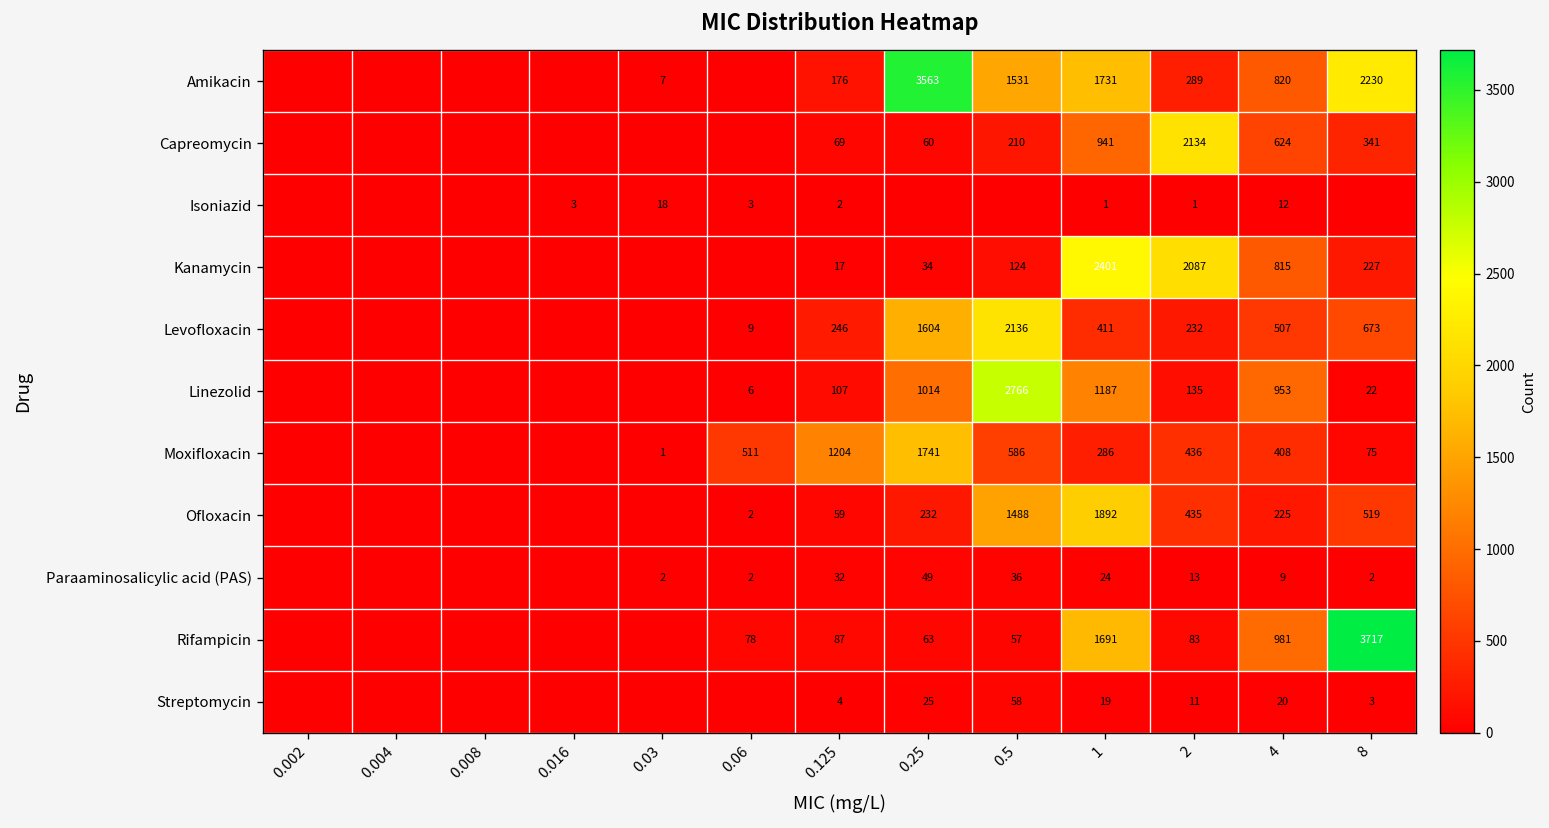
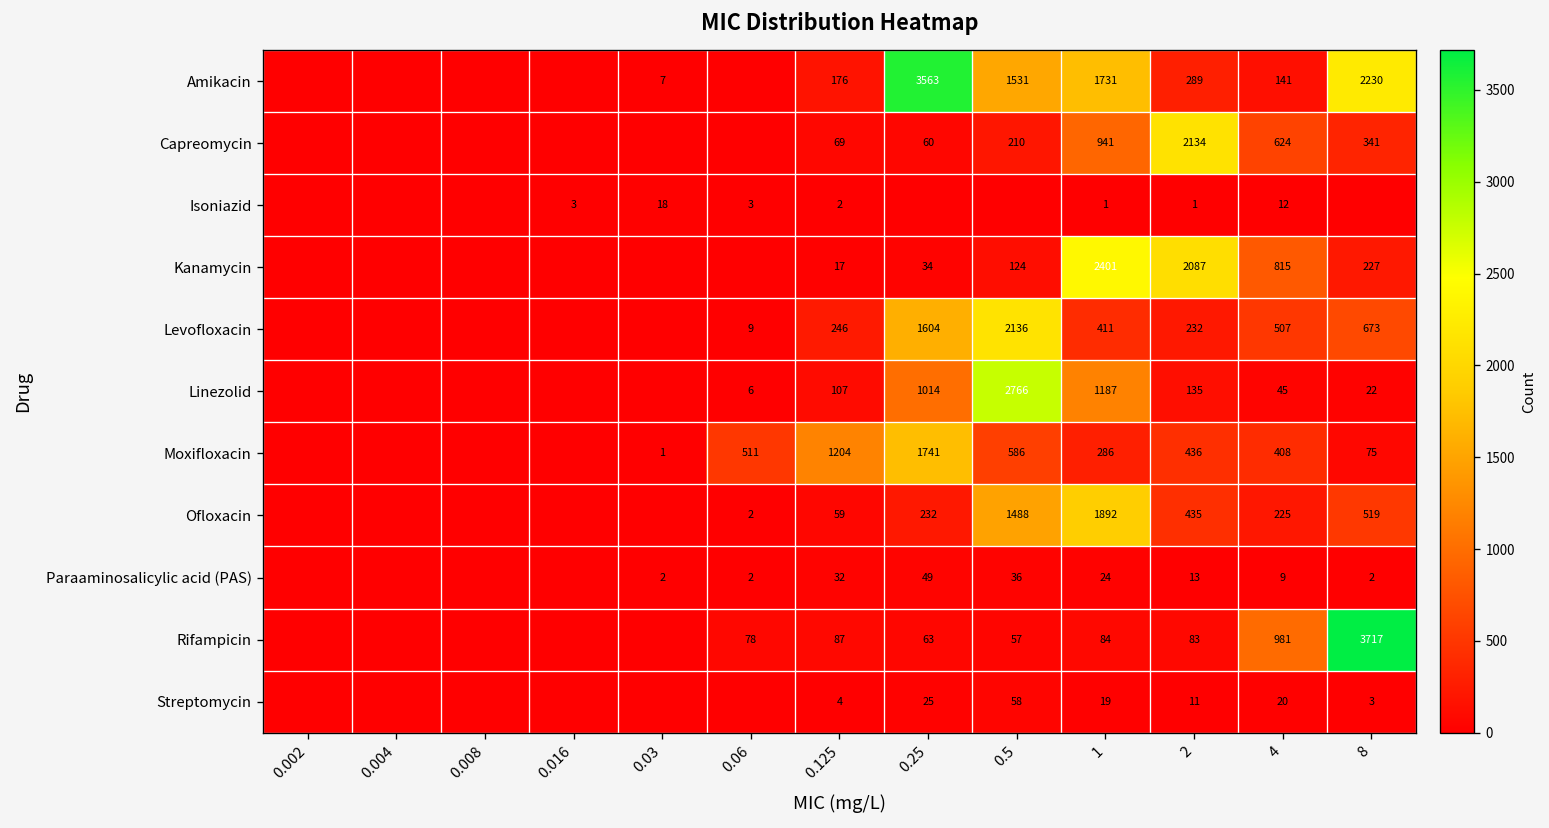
  {
    "Amikacin": {
      "0.03": 7,
      "0.125": 176,
      "0.25": 3563,
      "0.5": 1531,
      "1": 1731,
      "2": 289,
-     "4": 820,
+     "4": 141,
      "8": 2230
    },
    "Capreomycin": {
      "0.125": 69,
      "0.25": 60,
      "0.5": 210,
      "1": 941,
      "2": 2134,
      "4": 624,
      "8": 341
    },
    "Isoniazid": {
      "0.016": 3,
      "0.03": 18,
      "0.06": 3,
      "0.125": 2,
      "1": 1,
      "2": 1,
      "4": 12
    },
    "Kanamycin": {
      "0.125": 17,
      "0.25": 34,
      "0.5": 124,
      "1": 2401,
      "2": 2087,
      "4": 815,
      "8": 227
    },
    "Levofloxacin": {
      "0.06": 9,
      "0.125": 246,
      "0.25": 1604,
      "0.5": 2136,
      "1": 411,
      "2": 232,
      "4": 507,
      "8": 673
    },
    "Linezolid": {
      "0.06": 6,
      "0.125": 107,
      "0.25": 1014,
      "0.5": 2766,
      "1": 1187,
      "2": 135,
-     "4": 953,
+     "4": 45,
      "8": 22
    },
    "Moxifloxacin": {
      "0.03": 1,
      "0.06": 511,
      "0.125": 1204,
      "0.25": 1741,
      "0.5": 586,
      "1": 286,
      "2": 436,
      "4": 408,
      "8": 75
    },
    "Ofloxacin": {
      "0.06": 2,
      "0.125": 59,
      "0.25": 232,
      "0.5": 1488,
      "1": 1892,
      "2": 435,
      "4": 225,
      "8": 519
    },
    "Paraaminosalicylic acid (PAS)": {
      "0.03": 2,
      "0.06": 2,
      "0.125": 32,
      "0.25": 49,
      "0.5": 36,
      "1": 24,
      "2": 13,
      "4": 9,
      "8": 2
    },
    "Rifampicin": {
      "0.06": 78,
      "0.125": 87,
      "0.25": 63,
      "0.5": 57,
-     "1": 1691,
+     "1": 84,
      "2": 83,
      "4": 981,
      "8": 3717
    },
    "Streptomycin": {
      "0.125": 4,
      "0.25": 25,
      "0.5": 58,
      "1": 19,
      "2": 11,
      "4": 20,
      "8": 3
    }
  }
